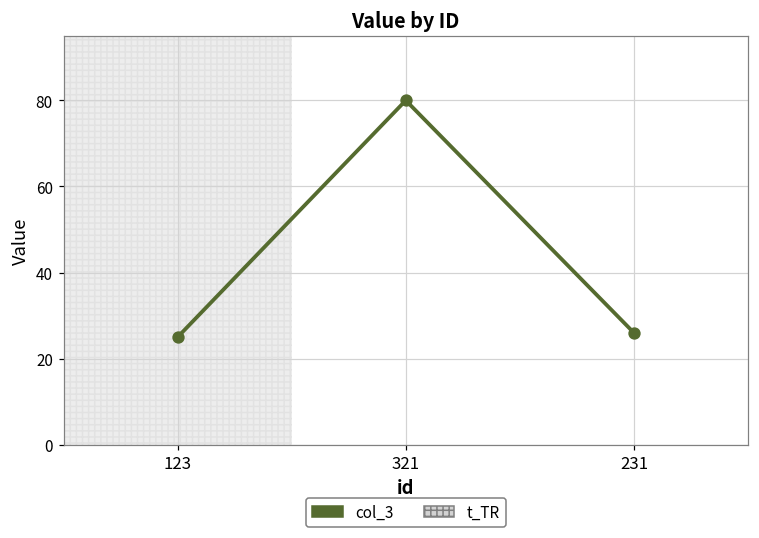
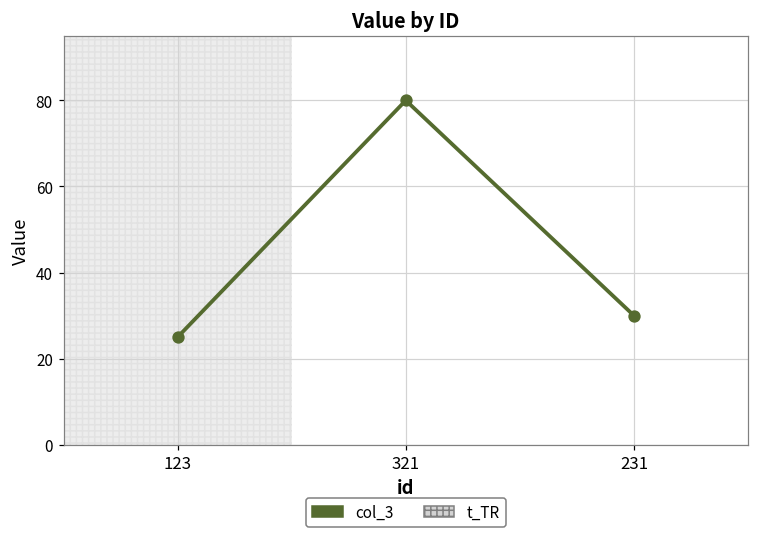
  {
    "123": 25,
    "321": 80,
-   "231": 26
+   "231": 30
  }
